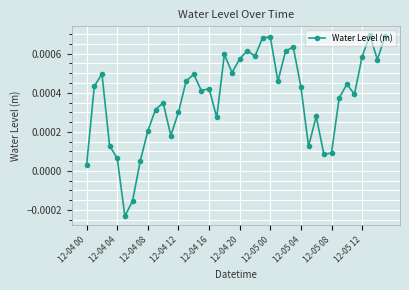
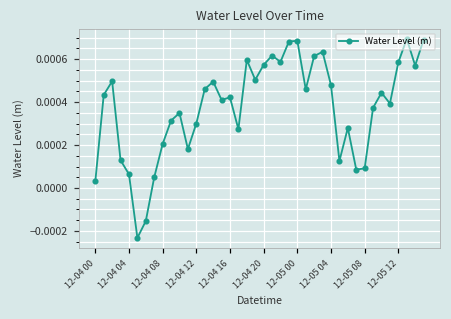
  {
    "12-04 00": 0.00003,
    "12-04 04": 0.00006,
    "12-04 08": 0.00020,
    "12-04 12": 0.00030,
    "12-04 16": 0.00042,
    "12-04 20": 0.00057,
    "12-05 00": 0.00069,
-   "12-05 04": 0.00043,
+   "12-05 04": 0.00048,
    "12-05 08": 0.00009,
    "12-05 12": 0.00058
  }
